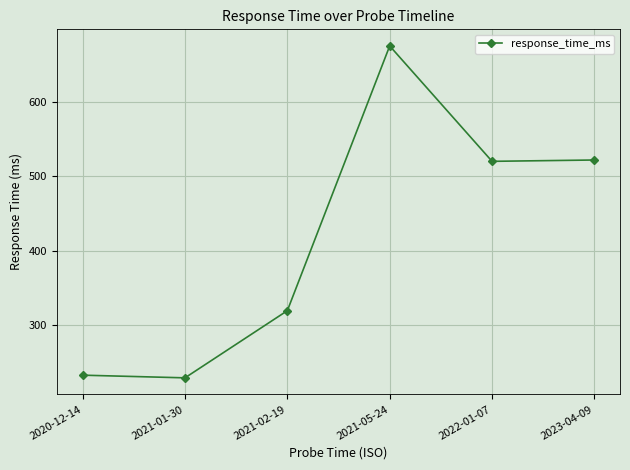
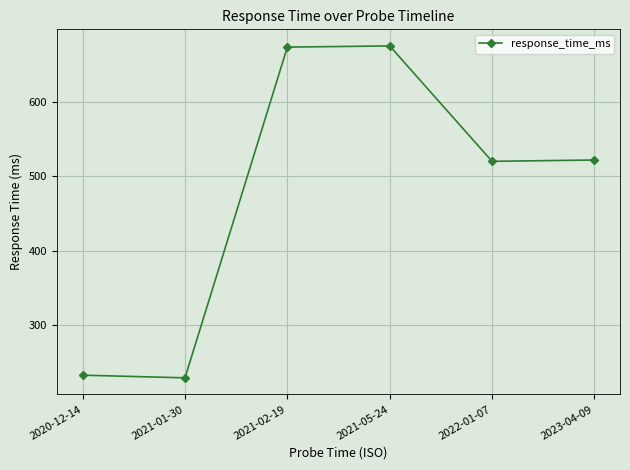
  {
    "2020-12-14": 230,
    "2021-01-30": 230,
-   "2021-02-19": 320,
+   "2021-02-19": 670,
    "2021-05-24": 670,
    "2022-01-07": 520,
    "2023-04-09": 520
  }
